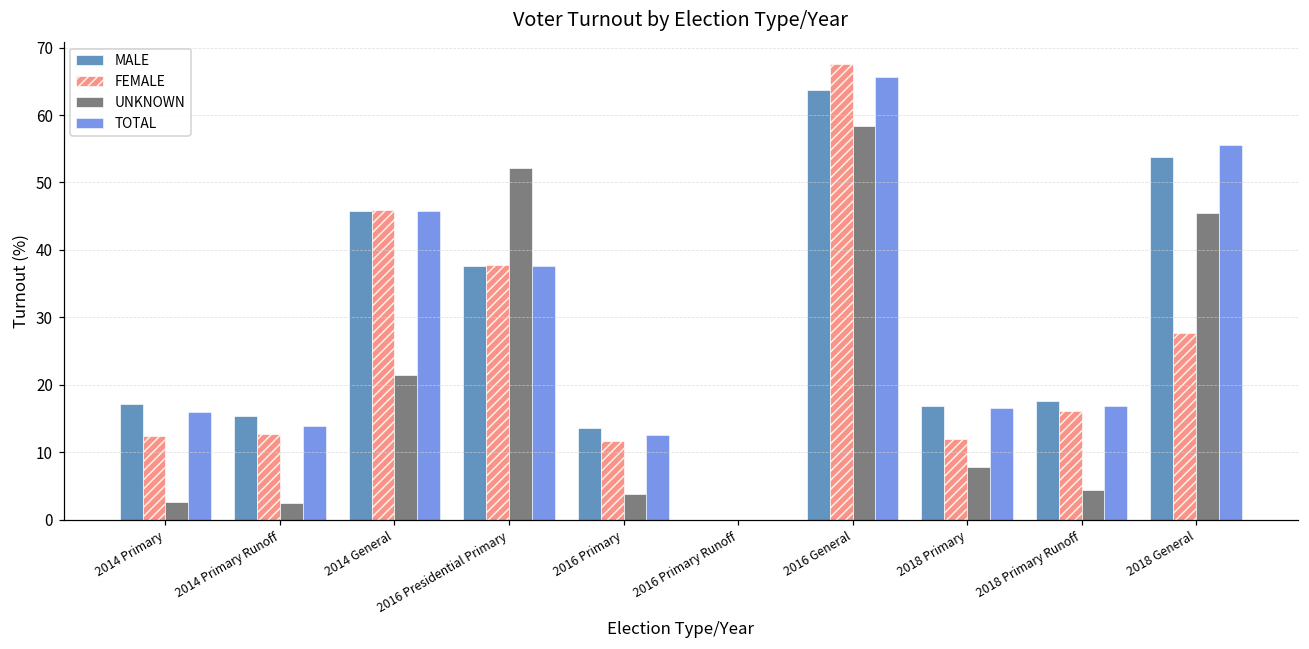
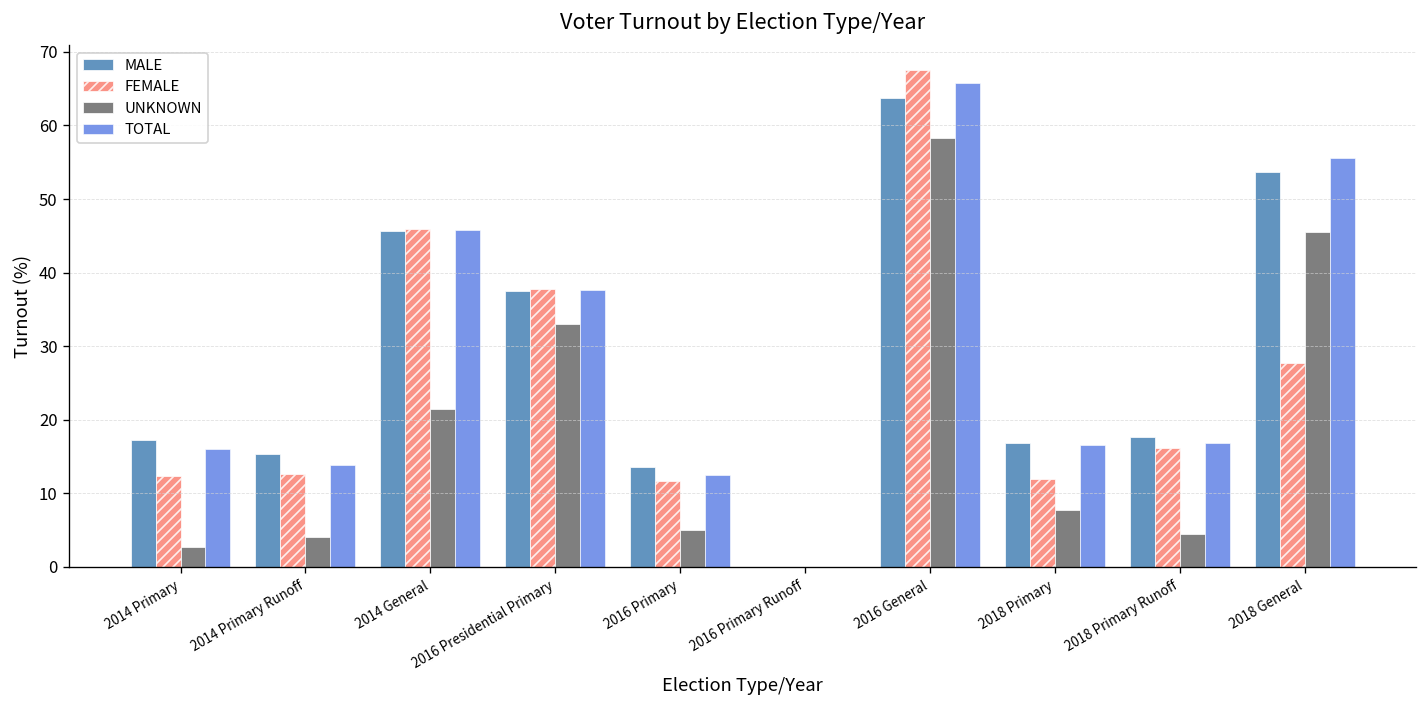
  {
    "FEMALE": {
      "2014 Primary": 12,
      "2014 Primary Runoff": 13,
      "2014 General": 46,
      "2016 Presidential Primary": 38,
      "2016 Primary": 12,
      "2016 Primary Runoff": 0,
      "2016 General": 68,
      "2018 Primary": 12,
      "2018 Primary Runoff": 16,
      "2018 General": 28
    },
    "UNKNOWN": {
      "2014 Primary": 3,
-     "2014 Primary Runoff": 3,
+     "2014 Primary Runoff": 4,
      "2014 General": 21,
-     "2016 Presidential Primary": 52,
-     "2016 Primary": 4,
+     "2016 Presidential Primary": 33,
+     "2016 Primary": 5,
      "2016 Primary Runoff": 0,
      "2016 General": 58,
      "2018 Primary": 8,
      "2018 Primary Runoff": 4,
      "2018 General": 46
    }
  }
